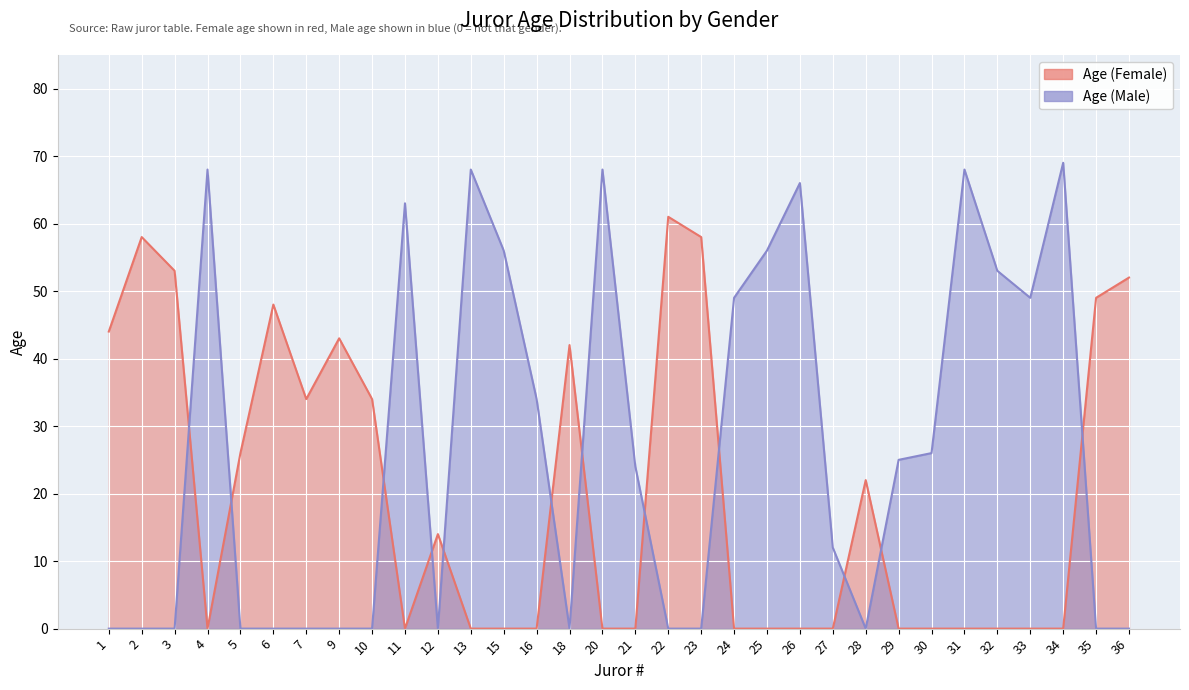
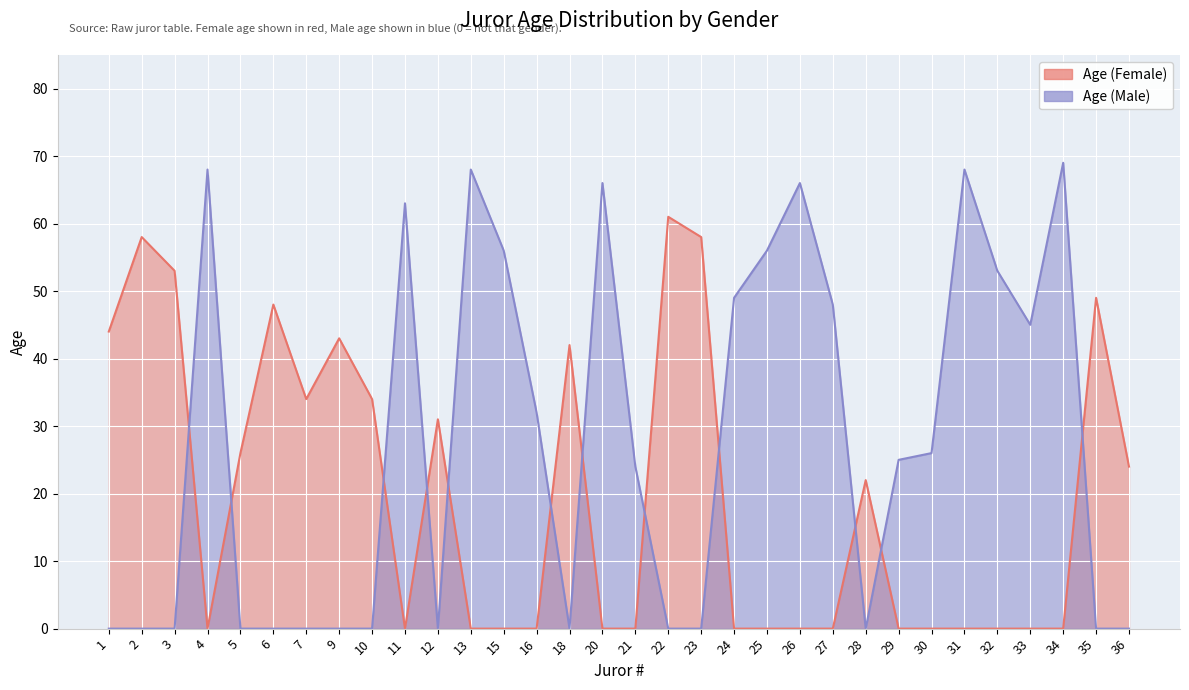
  {
    "Age (Female)": {
      "1": 44,
      "2": 58,
      "3": 53,
      "4": 0,
      "5": 26,
      "6": 48,
      "7": 34,
      "9": 43,
      "10": 34,
      "11": 0,
-     "12": 14,
+     "12": 31,
      "13": 0,
      "15": 0,
      "16": 0,
      "18": 42,
      "20": 0,
      "21": 0,
      "22": 61,
      "23": 58,
      "24": 0,
      "25": 0,
      "26": 0,
      "27": 0,
      "28": 22,
      "29": 0,
      "30": 0,
      "31": 0,
      "32": 0,
      "33": 0,
      "34": 0,
      "35": 49,
-     "36": 52
+     "36": 24
    },
    "Age (Male)": {
      "1": 0,
      "2": 0,
      "3": 0,
      "4": 68,
      "5": 0,
      "6": 0,
      "7": 0,
      "9": 0,
      "10": 0,
      "11": 63,
      "12": 0,
      "13": 68,
      "15": 56,
-     "16": 34,
+     "16": 32,
      "18": 0,
-     "20": 68,
+     "20": 66,
      "21": 24,
      "22": 0,
      "23": 0,
      "24": 49,
      "25": 56,
      "26": 66,
-     "27": 12,
+     "27": 48,
      "28": 0,
      "29": 25,
      "30": 26,
      "31": 68,
      "32": 53,
-     "33": 49,
+     "33": 45,
      "34": 69,
      "35": 0,
      "36": 0
    }
  }
